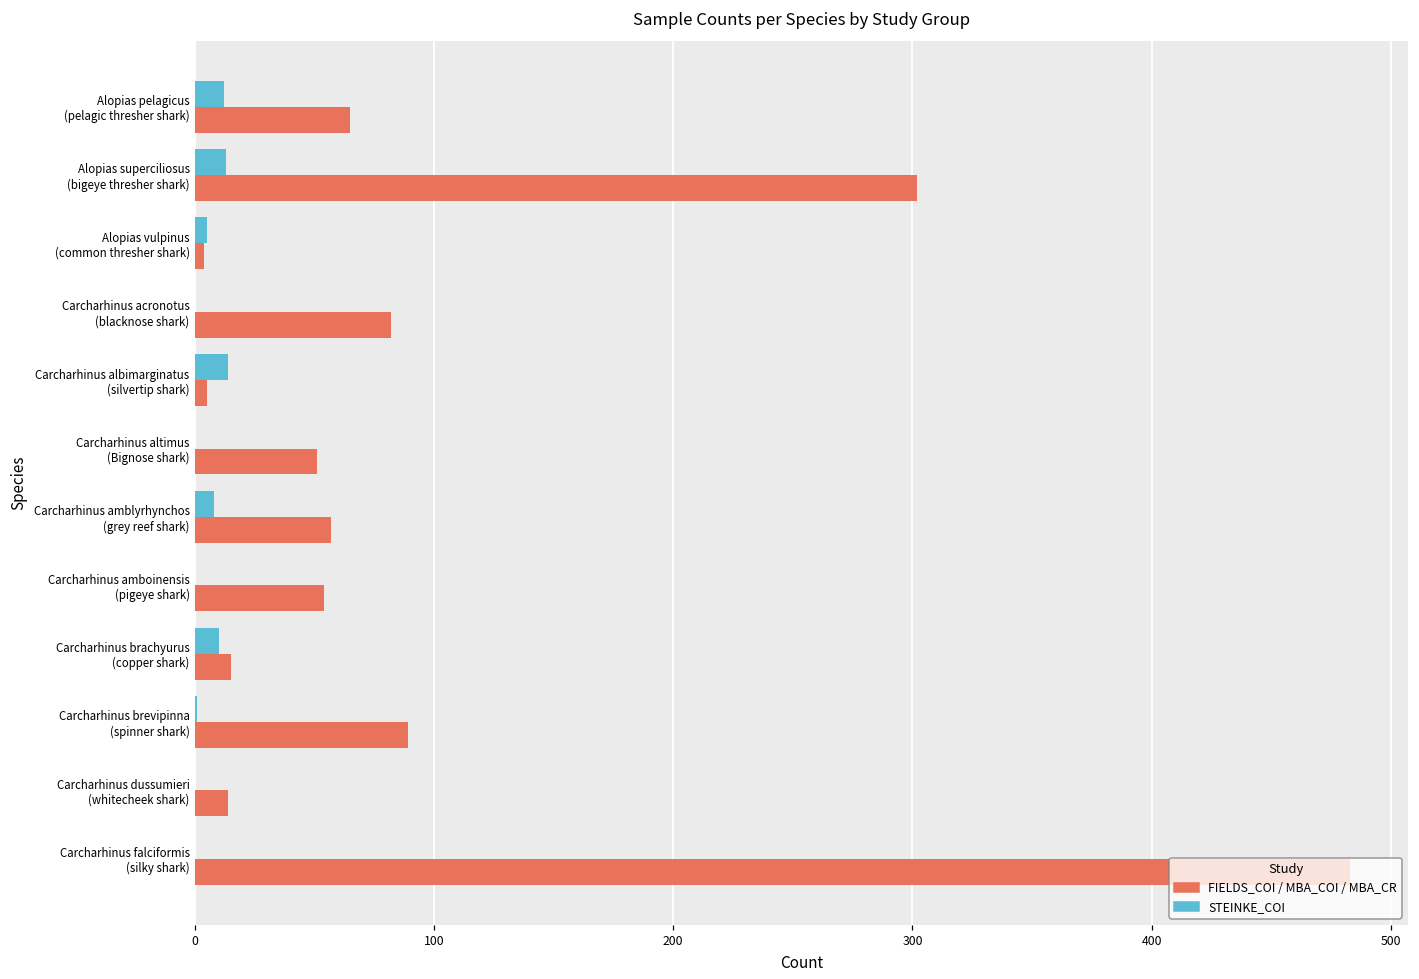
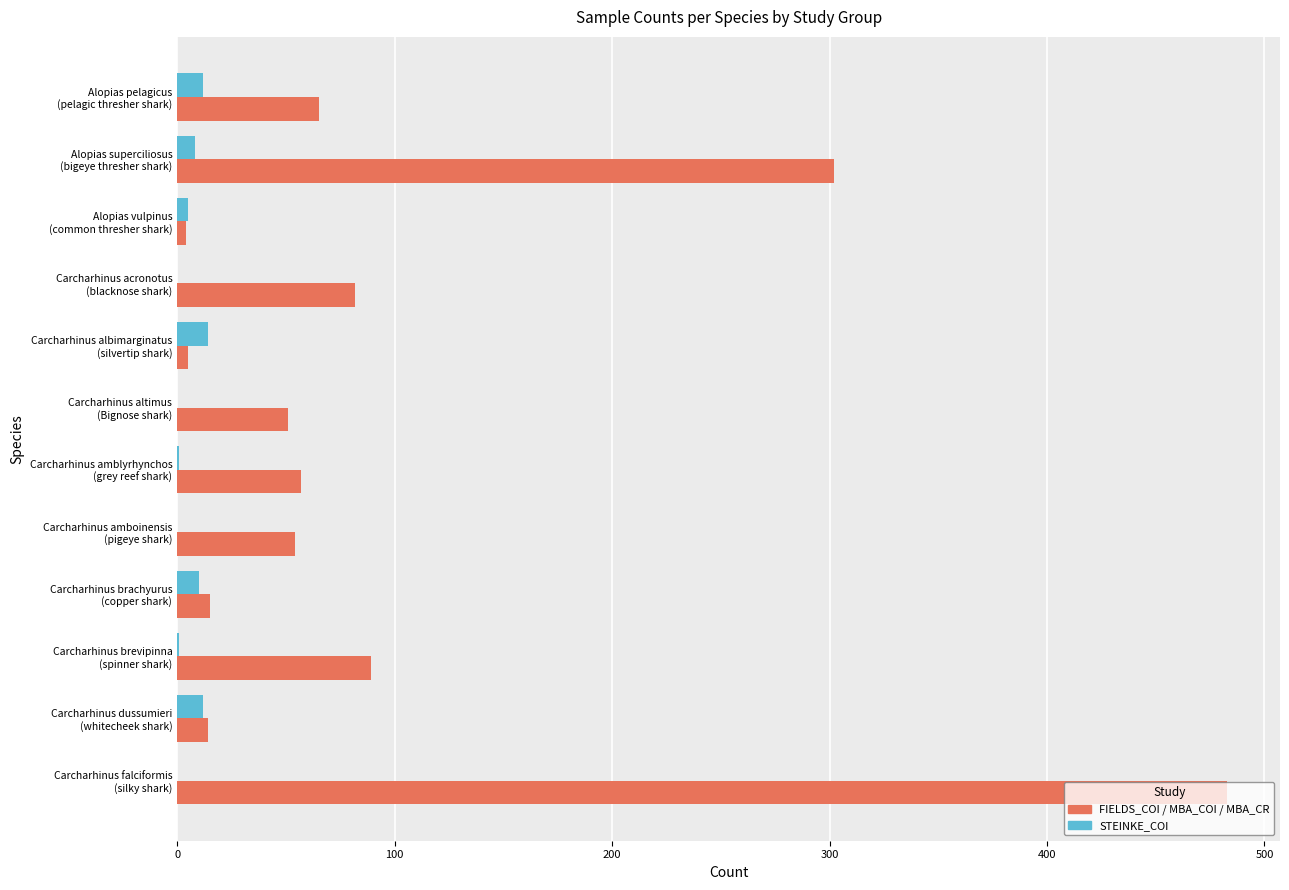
  {
    "FIELDS_COI / MBA_COI / MBA_CR": {
      "Alopias pelagicus (pelagic thresher shark)": 65,
      "Alopias superciliosus (bigeye thresher shark)": 302,
      "Alopias vulpinus (common thresher shark)": 4,
      "Carcharhinus acronotus (blacknose shark)": 82,
      "Carcharhinus albimarginatus (silvertip shark)": 5,
      "Carcharhinus altimus (Bignose shark)": 51,
      "Carcharhinus amblyrhynchos (grey reef shark)": 57,
      "Carcharhinus amboinensis (pigeye shark)": 54,
      "Carcharhinus brachyurus (copper shark)": 15,
      "Carcharhinus brevipinna (spinner shark)": 89,
      "Carcharhinus dussumieri (whitecheek shark)": 14
    },
    "STEINKE_COI": {
      "Alopias pelagicus (pelagic thresher shark)": 12,
-     "Alopias superciliosus (bigeye thresher shark)": 13,
+     "Alopias superciliosus (bigeye thresher shark)": 8,
      "Alopias vulpinus (common thresher shark)": 5,
      "Carcharhinus acronotus (blacknose shark)": 0,
      "Carcharhinus albimarginatus (silvertip shark)": 14,
      "Carcharhinus altimus (Bignose shark)": 0,
-     "Carcharhinus amblyrhynchos (grey reef shark)": 8,
+     "Carcharhinus amblyrhynchos (grey reef shark)": 1,
      "Carcharhinus amboinensis (pigeye shark)": 0,
      "Carcharhinus brachyurus (copper shark)": 10,
-     "Carcharhinus dussumieri (whitecheek shark)": 0,
+     "Carcharhinus dussumieri (whitecheek shark)": 12,
      "Carcharhinus falciformis (silky shark)": 0
    }
  }
